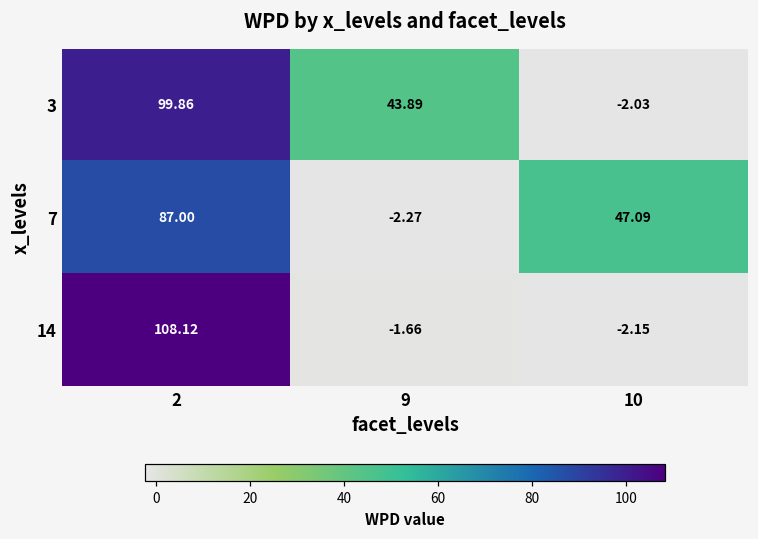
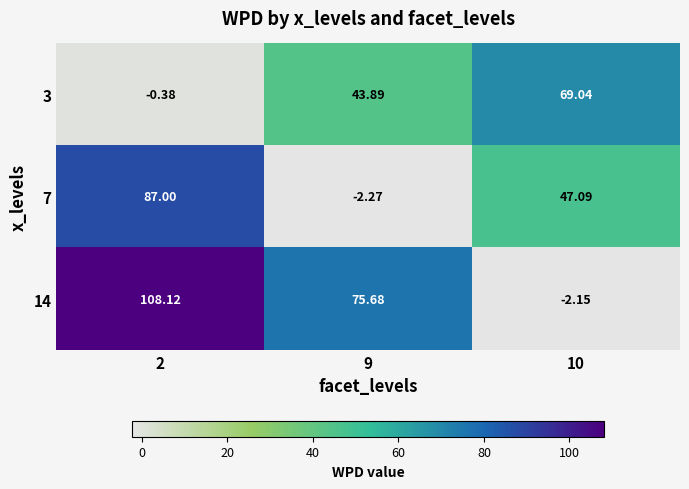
  {
    "3": {
-     "2": 99.86,
+     "2": -0.38,
      "9": 43.89,
-     "10": -2.03
+     "10": 69.04
    },
    "7": {
      "2": 87.00,
      "9": -2.27,
      "10": 47.09
    },
    "14": {
      "2": 108.12,
-     "9": -1.66,
+     "9": 75.68,
      "10": -2.15
    }
  }
